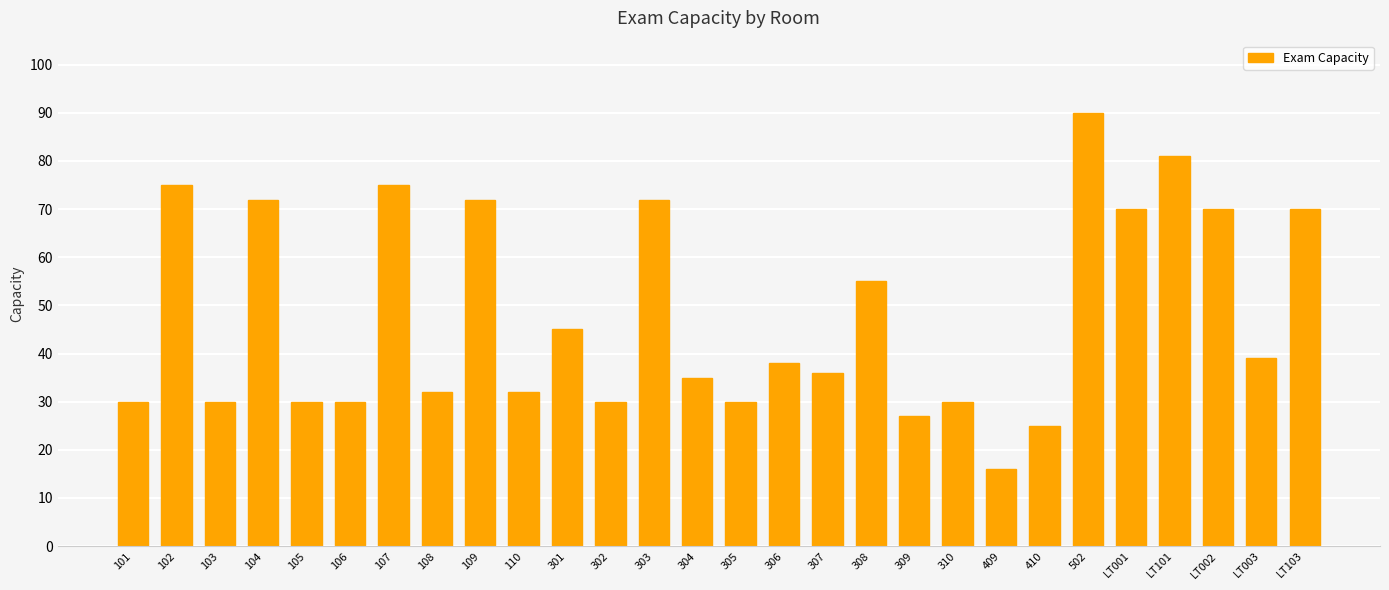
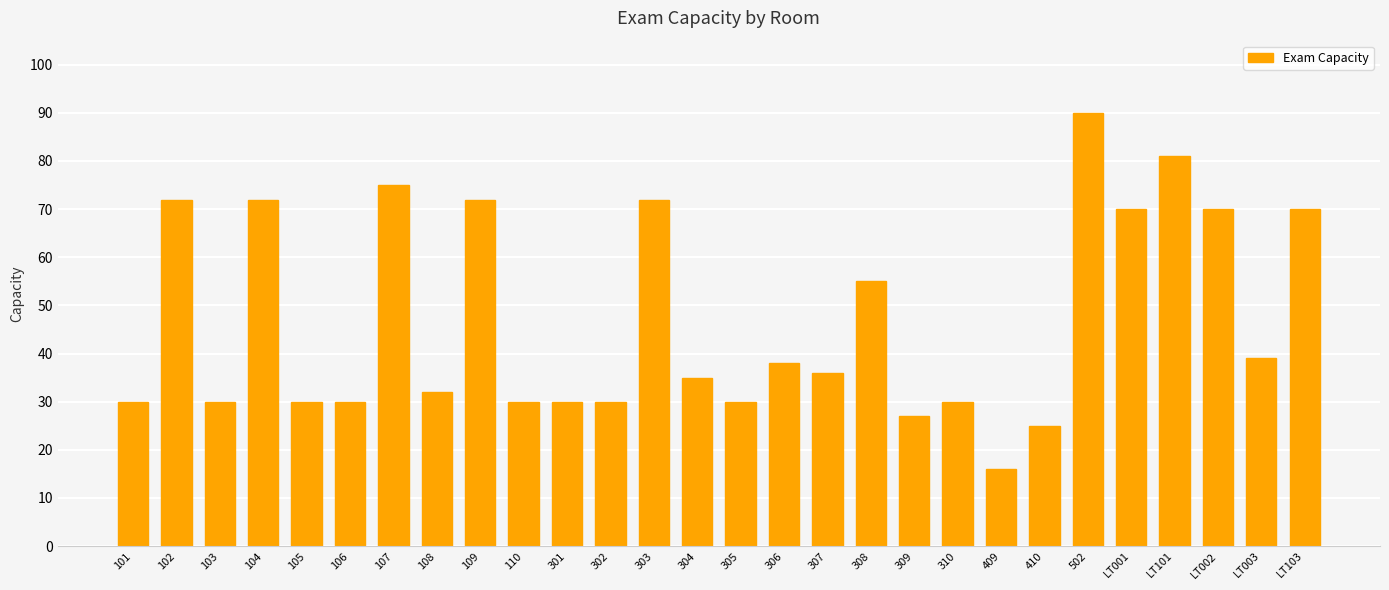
  {
    "101": 30,
-   "102": 75,
+   "102": 72,
    "103": 30,
    "104": 72,
    "105": 30,
    "106": 30,
    "107": 75,
    "108": 32,
    "109": 72,
-   "110": 32,
-   "301": 45,
+   "110": 30,
+   "301": 30,
    "302": 30,
    "303": 72,
    "304": 35,
    "305": 30,
    "306": 38,
    "307": 36,
    "308": 55,
    "309": 27,
    "310": 30,
    "409": 16,
    "410": 25,
    "502": 90,
    "LT001": 70,
    "LT101": 81,
    "LT002": 70,
    "LT003": 39,
    "LT103": 70
  }
